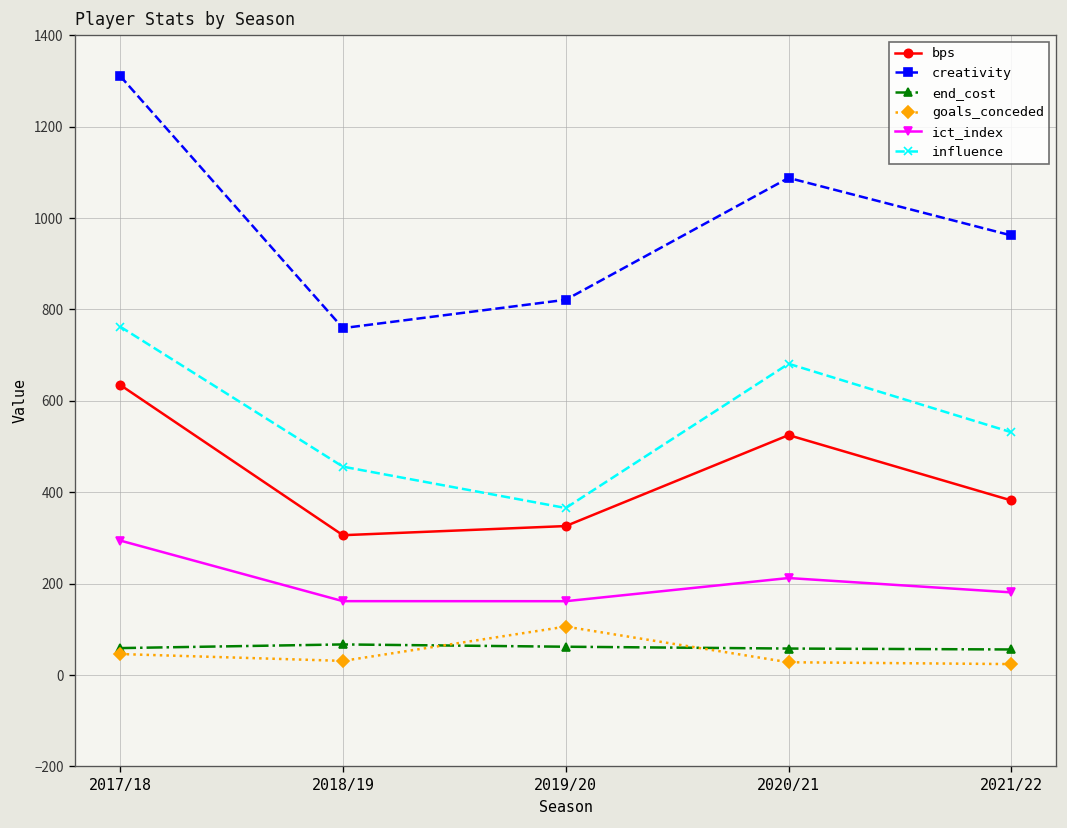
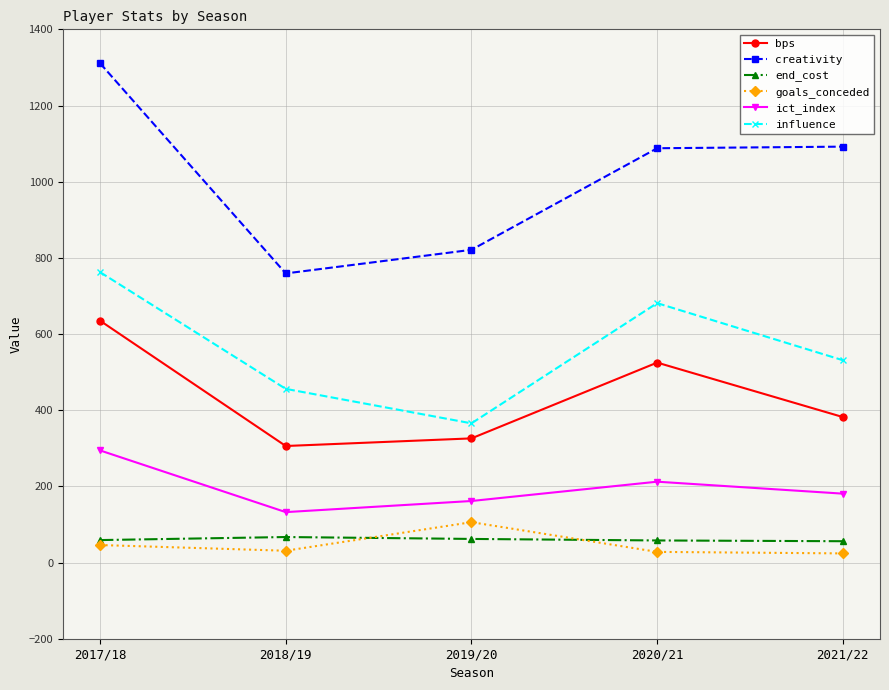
  {
    "bps": {
      "2017/18": 640,
      "2018/19": 310,
      "2019/20": 330,
      "2020/21": 530,
      "2021/22": 380
    },
    "creativity": {
      "2017/18": 1310,
      "2018/19": 760,
      "2019/20": 820,
      "2020/21": 1090,
-     "2021/22": 960
+     "2021/22": 1090
    },
    "end_cost": {
      "2017/18": 60,
      "2018/19": 70,
      "2019/20": 60,
      "2020/21": 60,
      "2021/22": 60
    },
    "goals_conceded": {
      "2017/18": 50,
      "2018/19": 30,
      "2019/20": 110,
      "2020/21": 30,
      "2021/22": 20
    },
    "ict_index": {
      "2017/18": 290,
-     "2018/19": 160,
+     "2018/19": 130,
      "2019/20": 160,
      "2020/21": 210,
      "2021/22": 180
    },
    "influence": {
      "2017/18": 760,
      "2018/19": 460,
      "2019/20": 370,
      "2020/21": 680,
      "2021/22": 530
    }
  }
